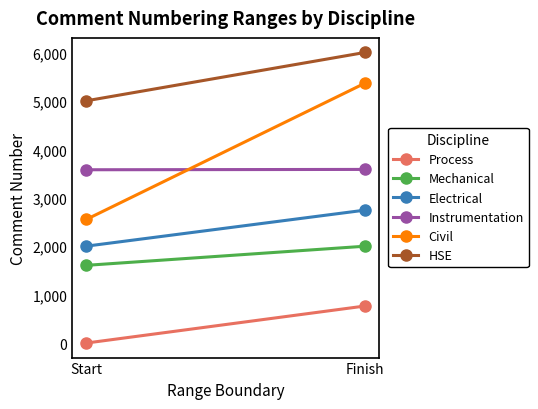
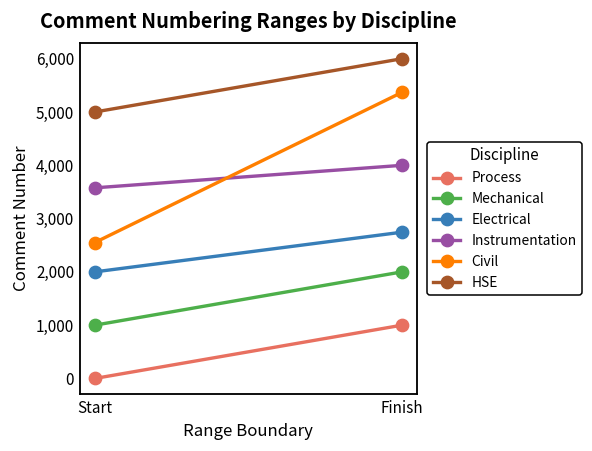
  {
    "Process": {
      "Start": "0",
-     "Finish": "800"
+     "Finish": "1,000"
    },
    "Mechanical": {
-     "Start": "1,600",
+     "Start": "1,000",
      "Finish": "2,000"
    },
    "Electrical": {
      "Start": "2,000",
      "Finish": "2,700"
    },
    "Instrumentation": {
      "Start": "3,600",
-     "Finish": "3,600"
+     "Finish": "4,000"
    },
    "Civil": {
      "Start": "2,600",
      "Finish": "5,400"
    },
    "HSE": {
      "Start": "5,000",
      "Finish": "6,000"
    }
  }
